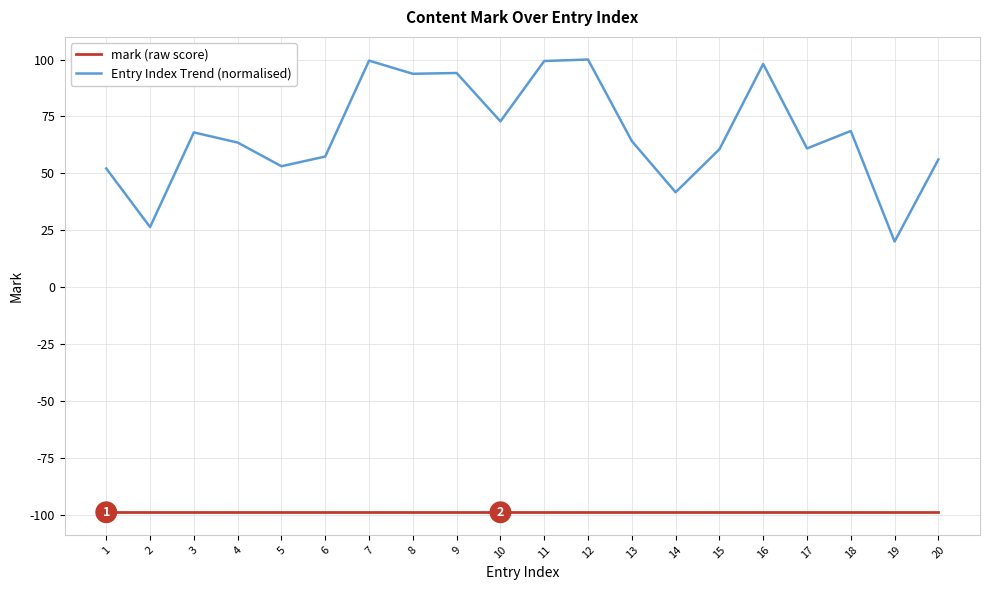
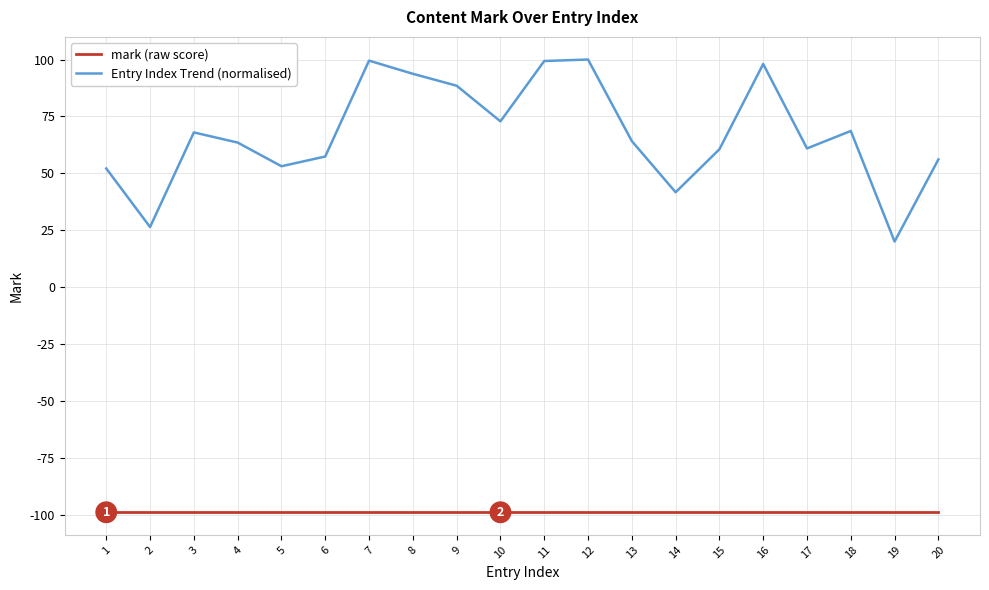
  {
    "mark (raw score)": {
      "2": -99,
      "3": -99,
      "4": -99,
      "5": -99,
      "6": -99,
      "7": -99,
      "8": -99,
      "9": -99,
      "11": -99,
      "12": -99,
      "13": -99,
      "14": -99,
      "15": -99,
      "16": -99,
      "17": -99,
      "18": -99,
      "19": -99,
      "20": -99
    },
    "Entry Index Trend (normalised)": {
      "1": 52,
      "2": 26,
      "3": 68,
      "4": 64,
      "5": 53,
      "6": 57,
      "7": 100,
      "8": 94,
-     "9": 94,
+     "9": 88,
      "10": 73,
      "11": 99,
      "12": 100,
      "13": 64,
      "14": 42,
      "15": 61,
      "16": 98,
      "17": 61,
      "18": 69,
      "19": 20,
      "20": 56
    }
  }
